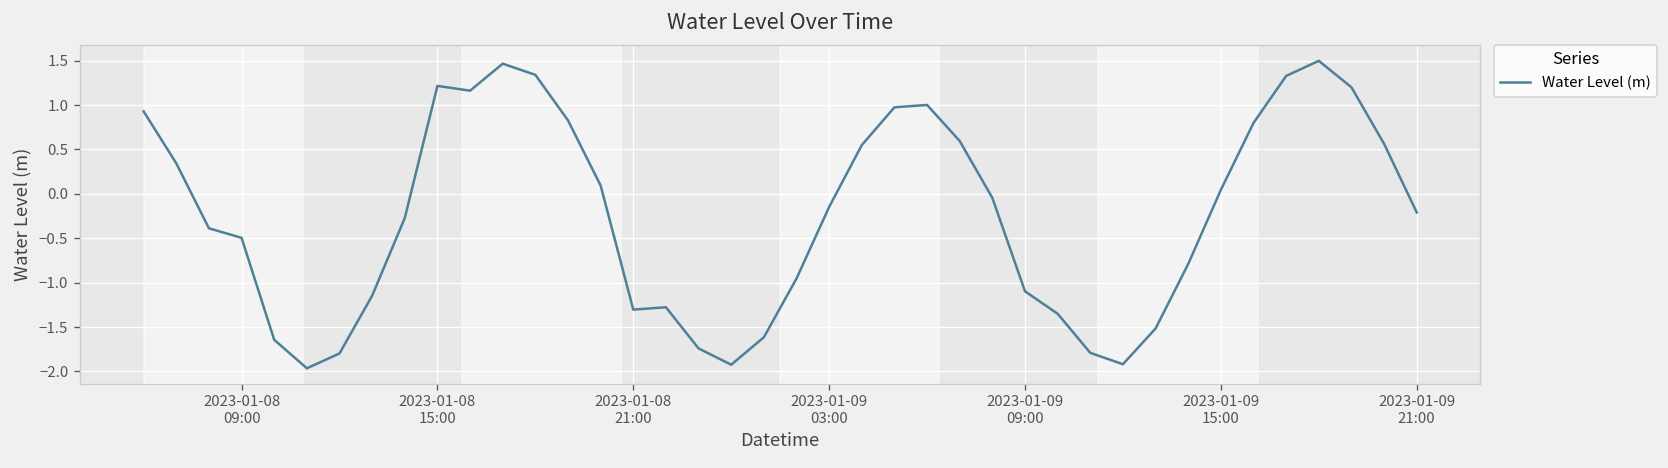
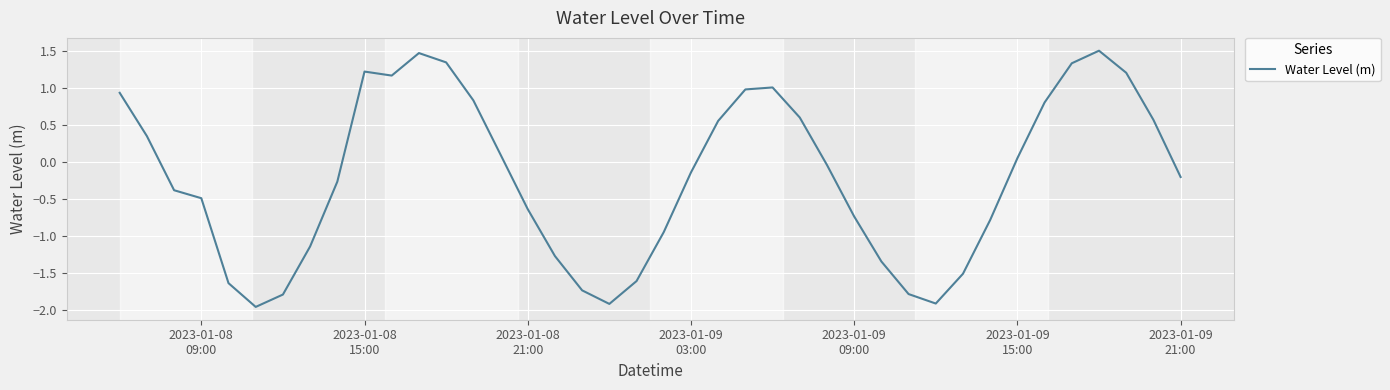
  {
    "2023-01-08 09:00": -0.5,
    "2023-01-08 15:00": 1.2,
-   "2023-01-08 21:00": -1.3,
+   "2023-01-08 21:00": -0.6,
    "2023-01-09 03:00": -0.1,
-   "2023-01-09 09:00": -1.1,
+   "2023-01-09 09:00": -0.7,
    "2023-01-09 15:00": 0.0,
    "2023-01-09 21:00": -0.2
  }
